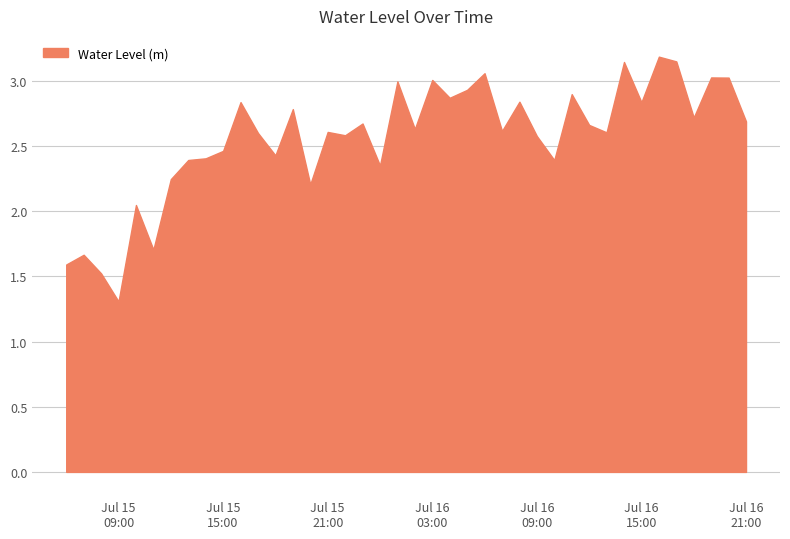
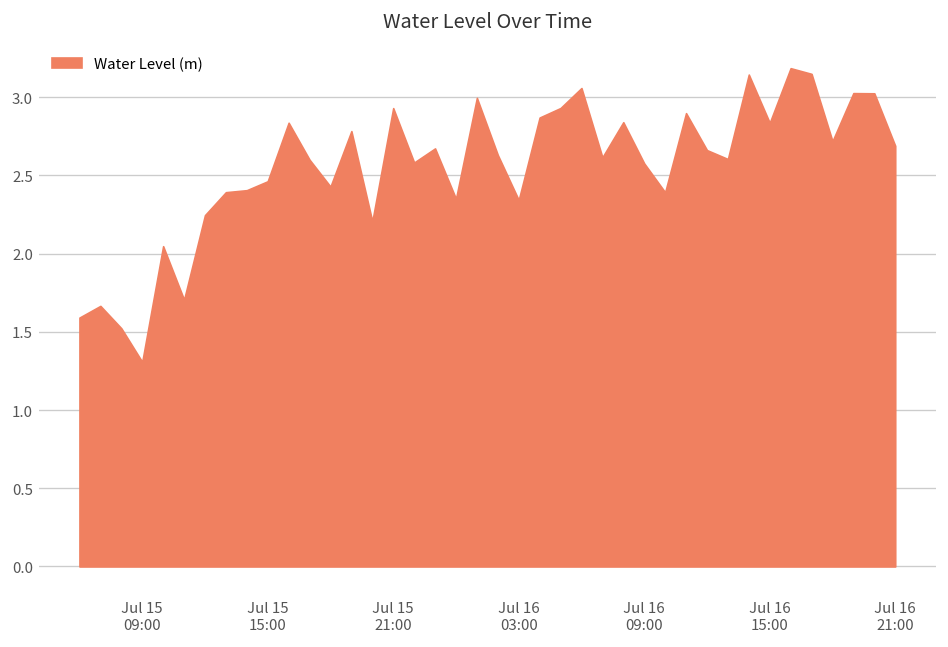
  {
    "Jul 15 09:00": 1.31,
    "Jul 15 15:00": 2.46,
-   "Jul 15 21:00": 2.61,
-   "Jul 16 03:00": 3.01,
+   "Jul 15 21:00": 2.93,
+   "Jul 16 03:00": 2.34,
    "Jul 16 09:00": 2.58,
    "Jul 16 15:00": 2.84,
    "Jul 16 21:00": 2.69
  }
